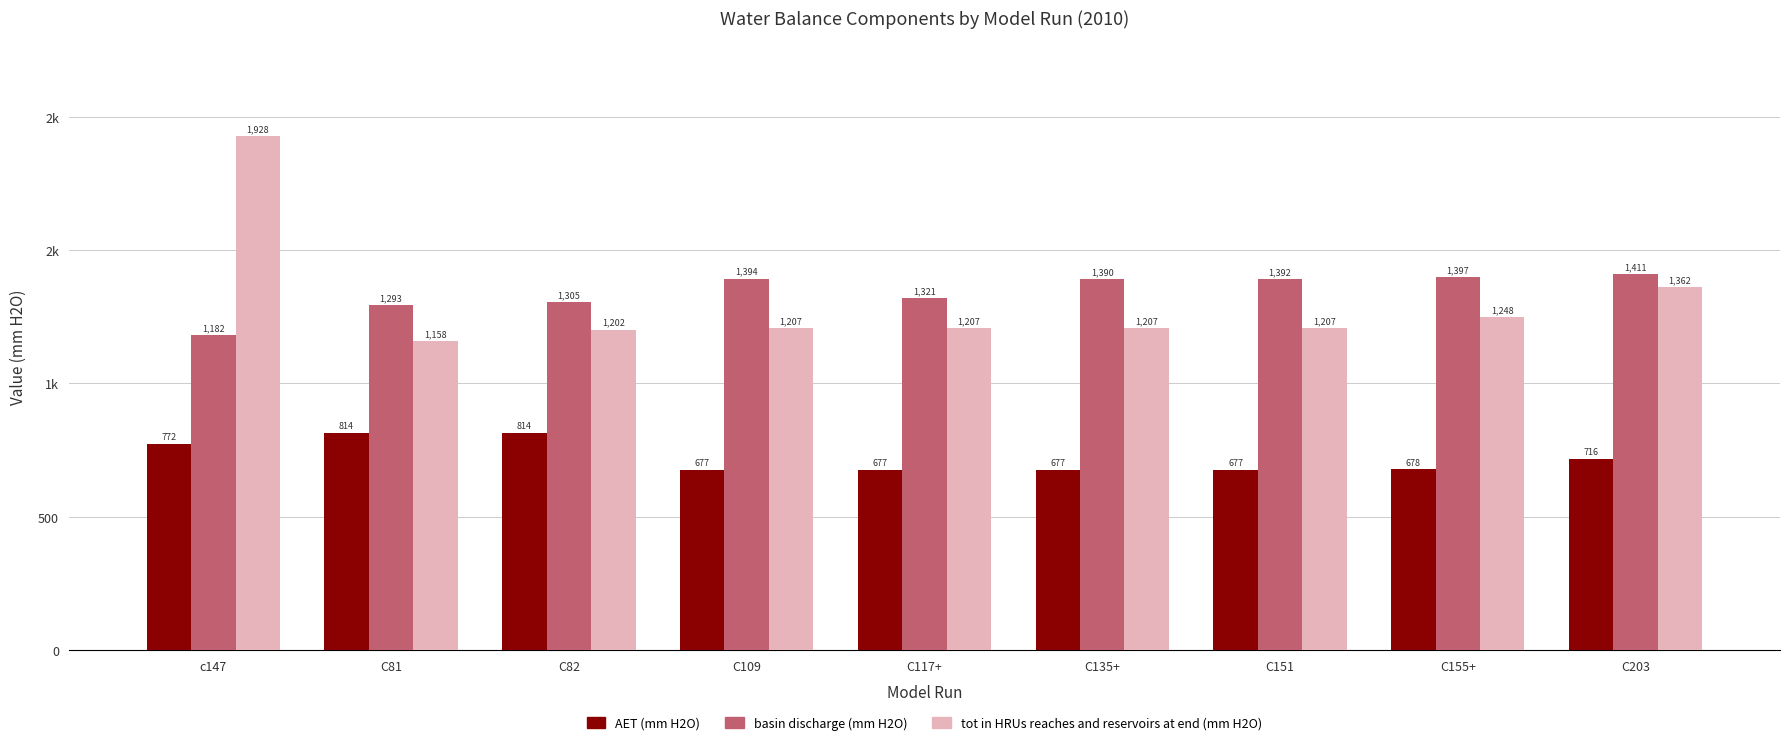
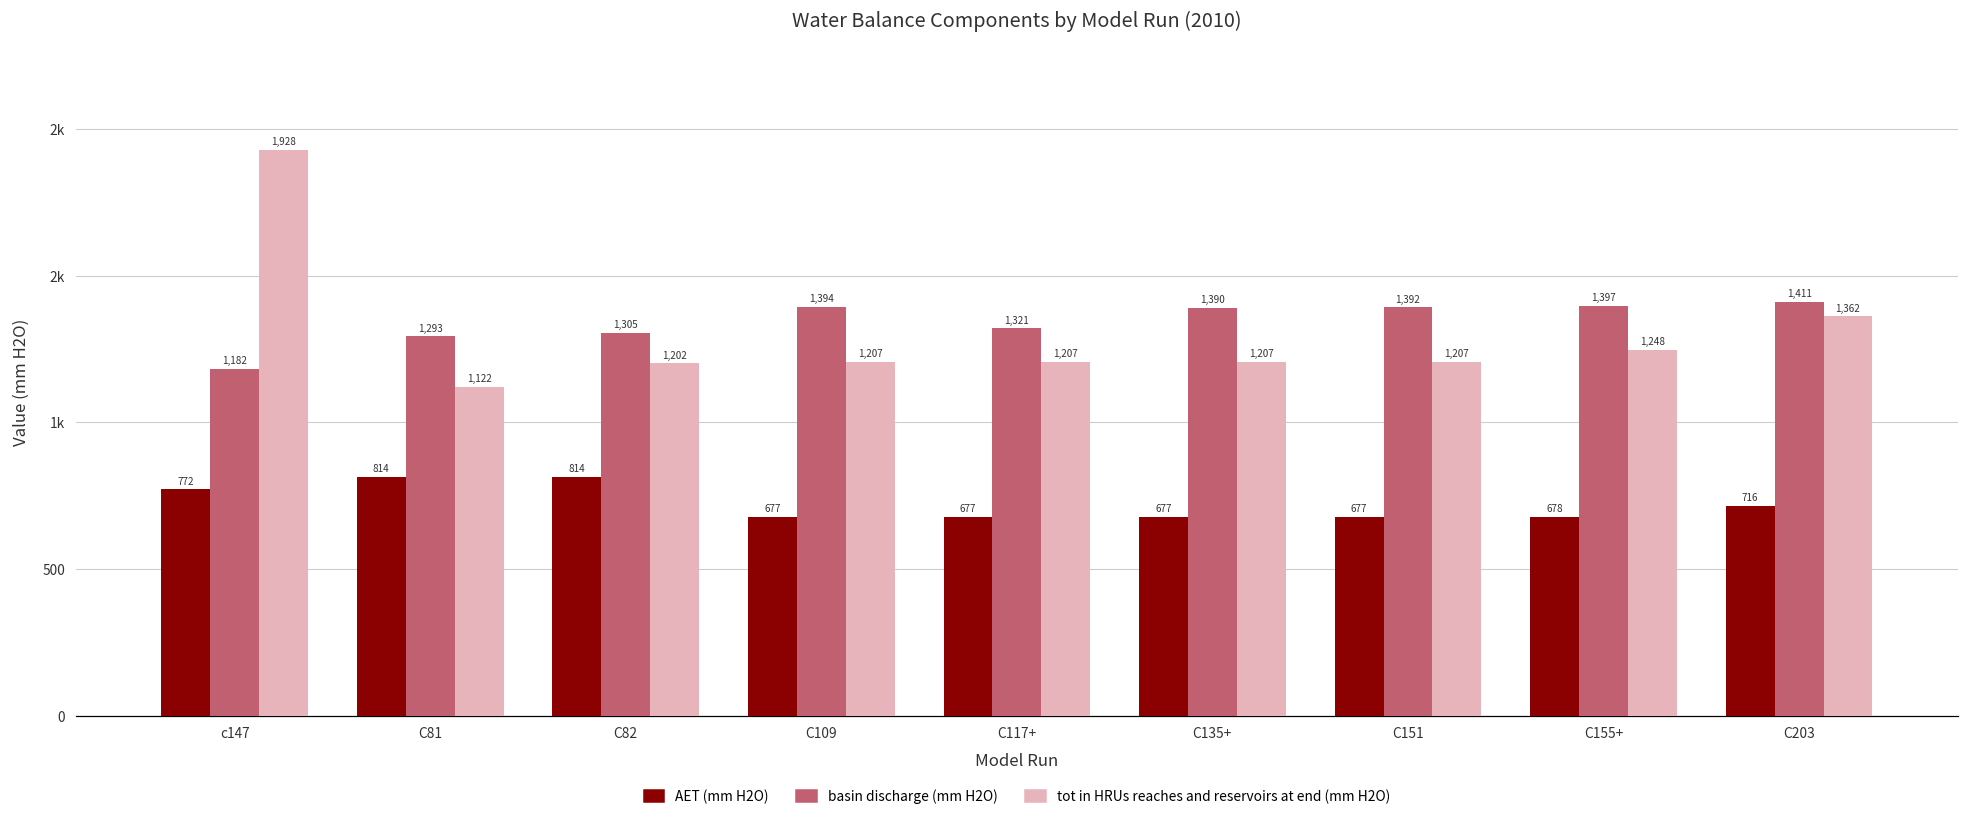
  {
    "AET (mm H2O)": {
      "c147": "772",
      "C81": "814",
      "C82": "814",
      "C109": "677",
      "C117+": "677",
      "C135+": "677",
      "C151": "677",
      "C155+": "678",
      "C203": "716"
    },
    "basin discharge (mm H2O)": {
      "c147": "1,182",
      "C81": "1,293",
      "C82": "1,305",
      "C109": "1,394",
      "C117+": "1,321",
      "C135+": "1,390",
      "C151": "1,392",
      "C155+": "1,397",
      "C203": "1,411"
    },
    "tot in HRUs reaches and reservoirs at end (mm H2O)": {
      "c147": "1,928",
-     "C81": "1,158",
+     "C81": "1,122",
      "C82": "1,202",
      "C109": "1,207",
      "C117+": "1,207",
      "C135+": "1,207",
      "C151": "1,207",
      "C155+": "1,248",
      "C203": "1,362"
    }
  }
